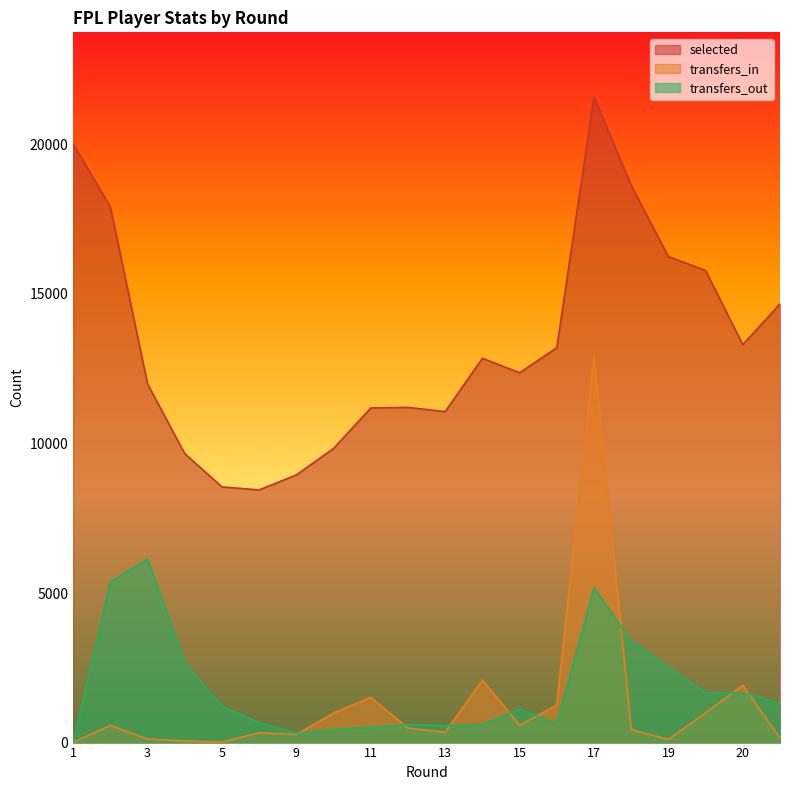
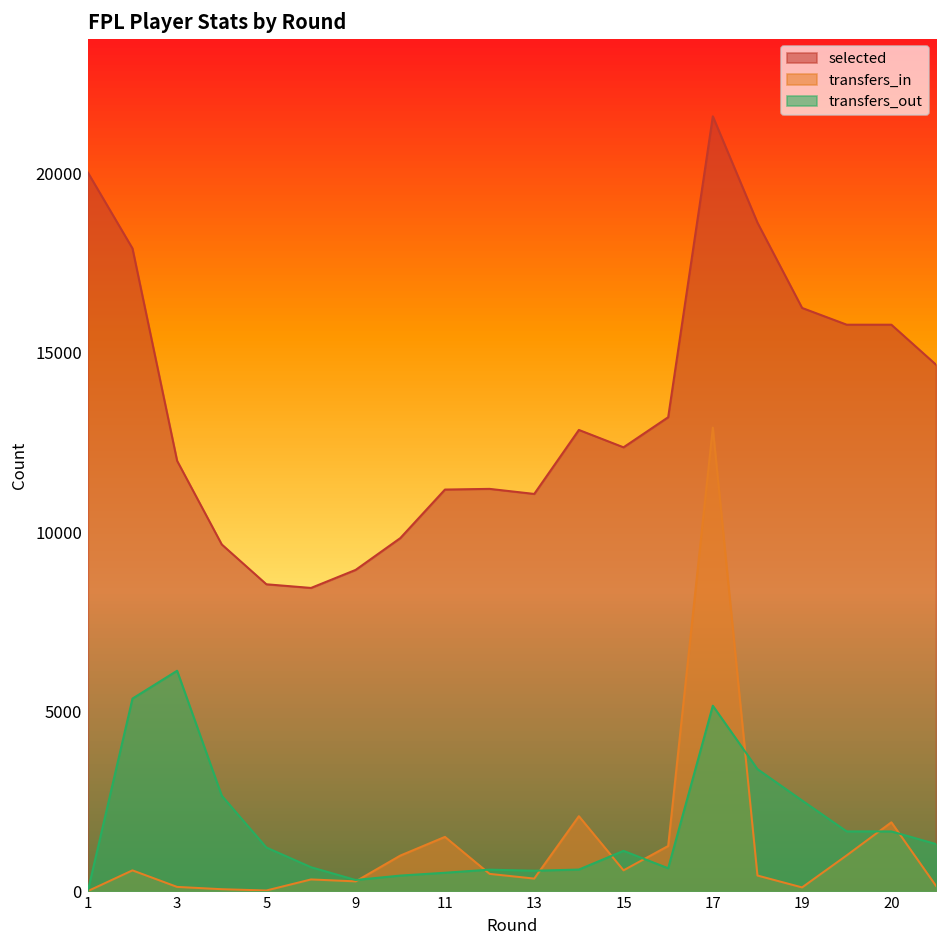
  {
    "selected": {
-     "20": 13300
+     "20": 15800
    },
    "transfers_in": {
      "20": 1900
    },
    "transfers_out": {
      "20": 1700
    }
  }
